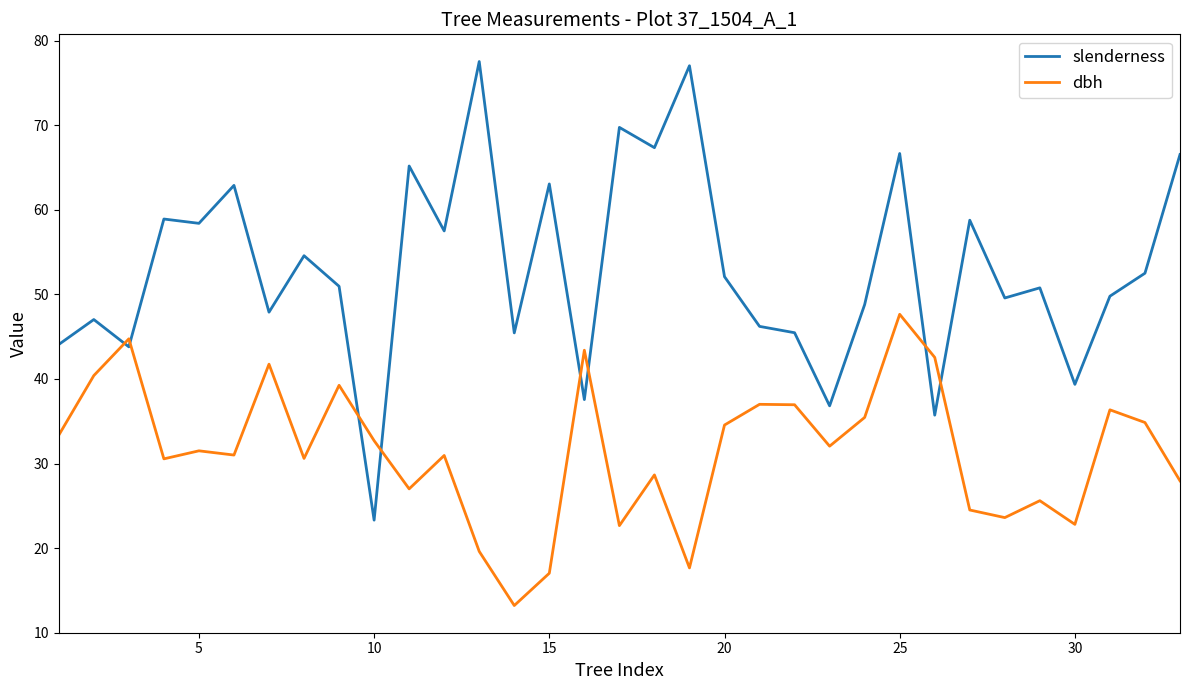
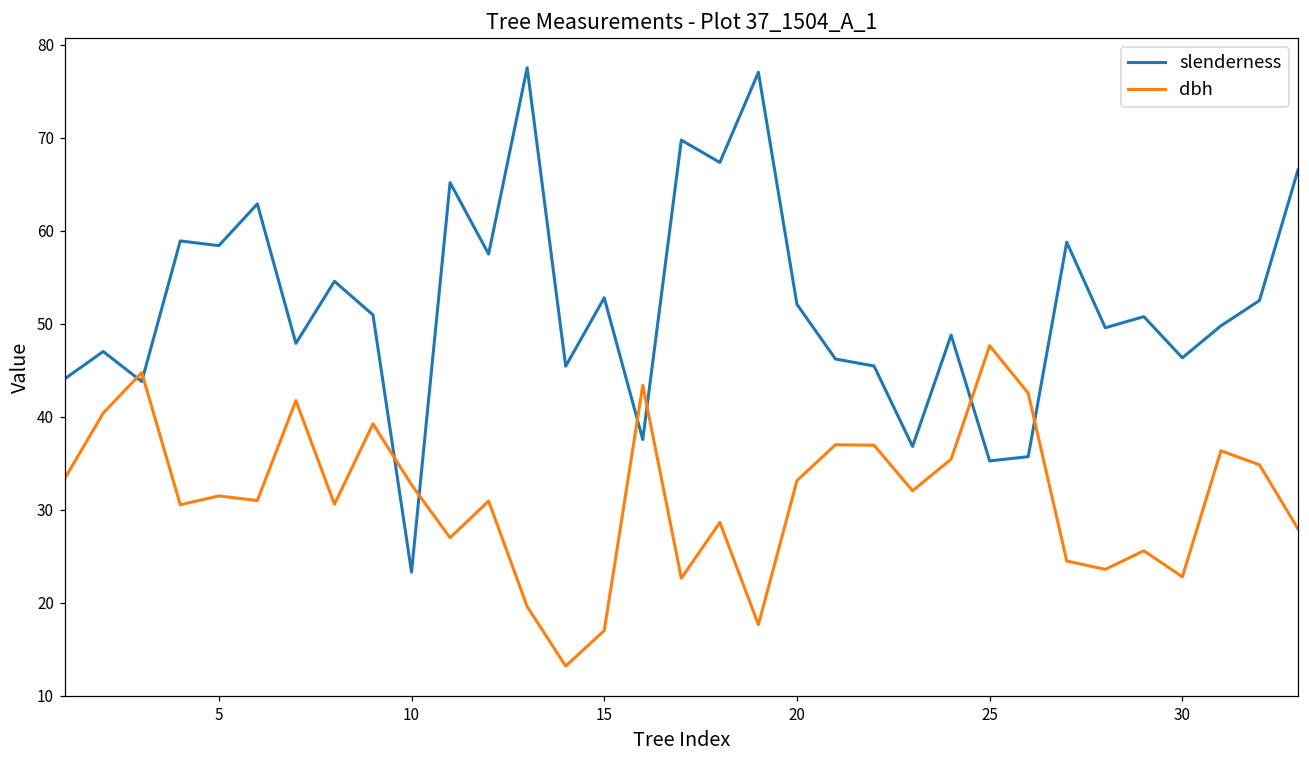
  {
    "slenderness": {
      "5": 58,
      "10": 23,
-     "15": 63,
+     "15": 53,
      "20": 52,
-     "25": 67,
-     "30": 39
+     "25": 35,
+     "30": 46
    },
    "dbh": {
      "5": 32,
      "10": 33,
      "15": 17,
-     "20": 35,
+     "20": 33,
      "25": 48,
      "30": 23
    }
  }
